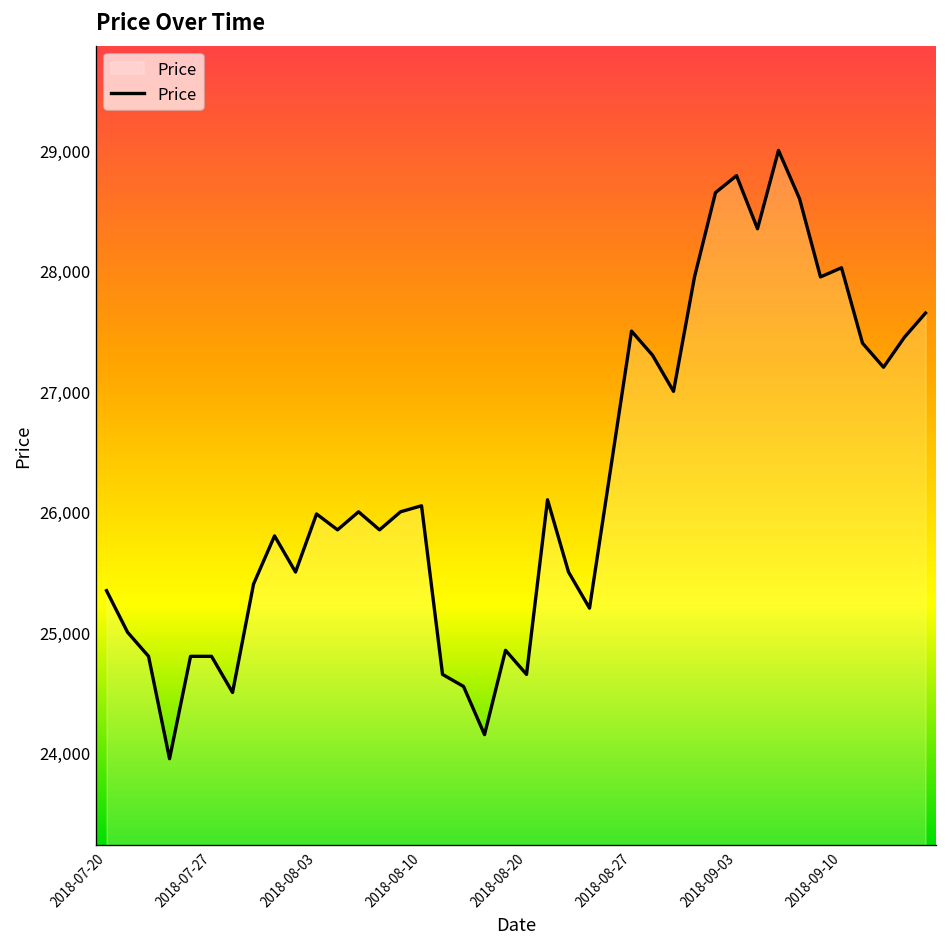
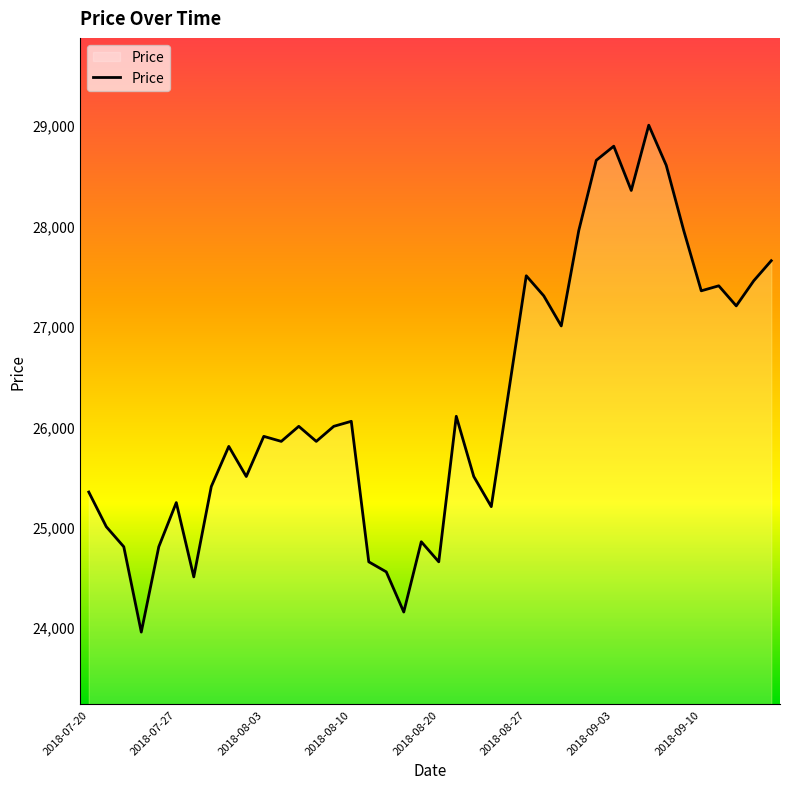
  {
    "2018-07-20": "25,350",
-   "2018-07-27": "24,800",
-   "2018-08-03": "25,980",
+   "2018-07-27": "25,240",
+   "2018-08-03": "25,900",
    "2018-08-10": "26,050",
    "2018-08-20": "24,650",
    "2018-08-27": "27,500",
    "2018-09-03": "28,790",
-   "2018-09-10": "28,030"
+   "2018-09-10": "27,350"
  }
